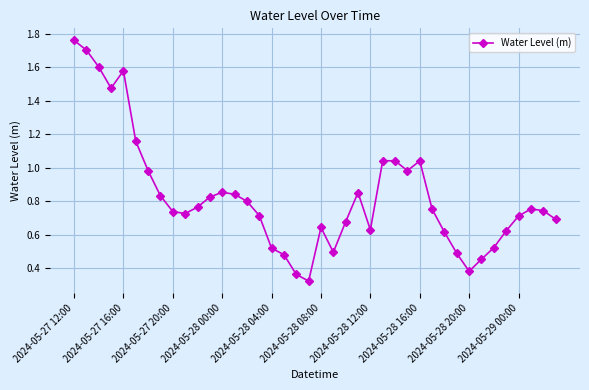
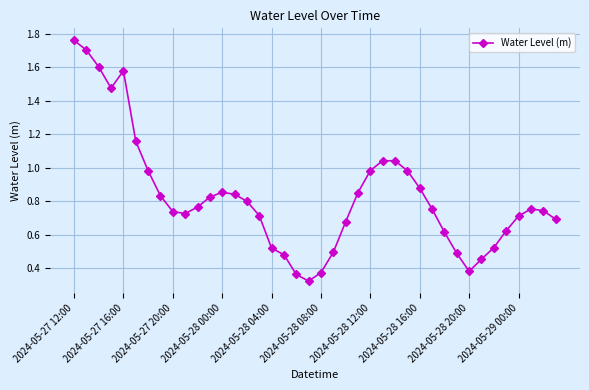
  {
    "2024-05-27 12:00": 1.76,
    "2024-05-27 16:00": 1.58,
    "2024-05-27 20:00": 0.74,
    "2024-05-28 00:00": 0.85,
    "2024-05-28 04:00": 0.52,
-   "2024-05-28 08:00": 0.64,
-   "2024-05-28 12:00": 0.63,
-   "2024-05-28 16:00": 1.04,
+   "2024-05-28 08:00": 0.37,
+   "2024-05-28 12:00": 0.98,
+   "2024-05-28 16:00": 0.88,
    "2024-05-28 20:00": 0.38,
    "2024-05-29 00:00": 0.71
  }
